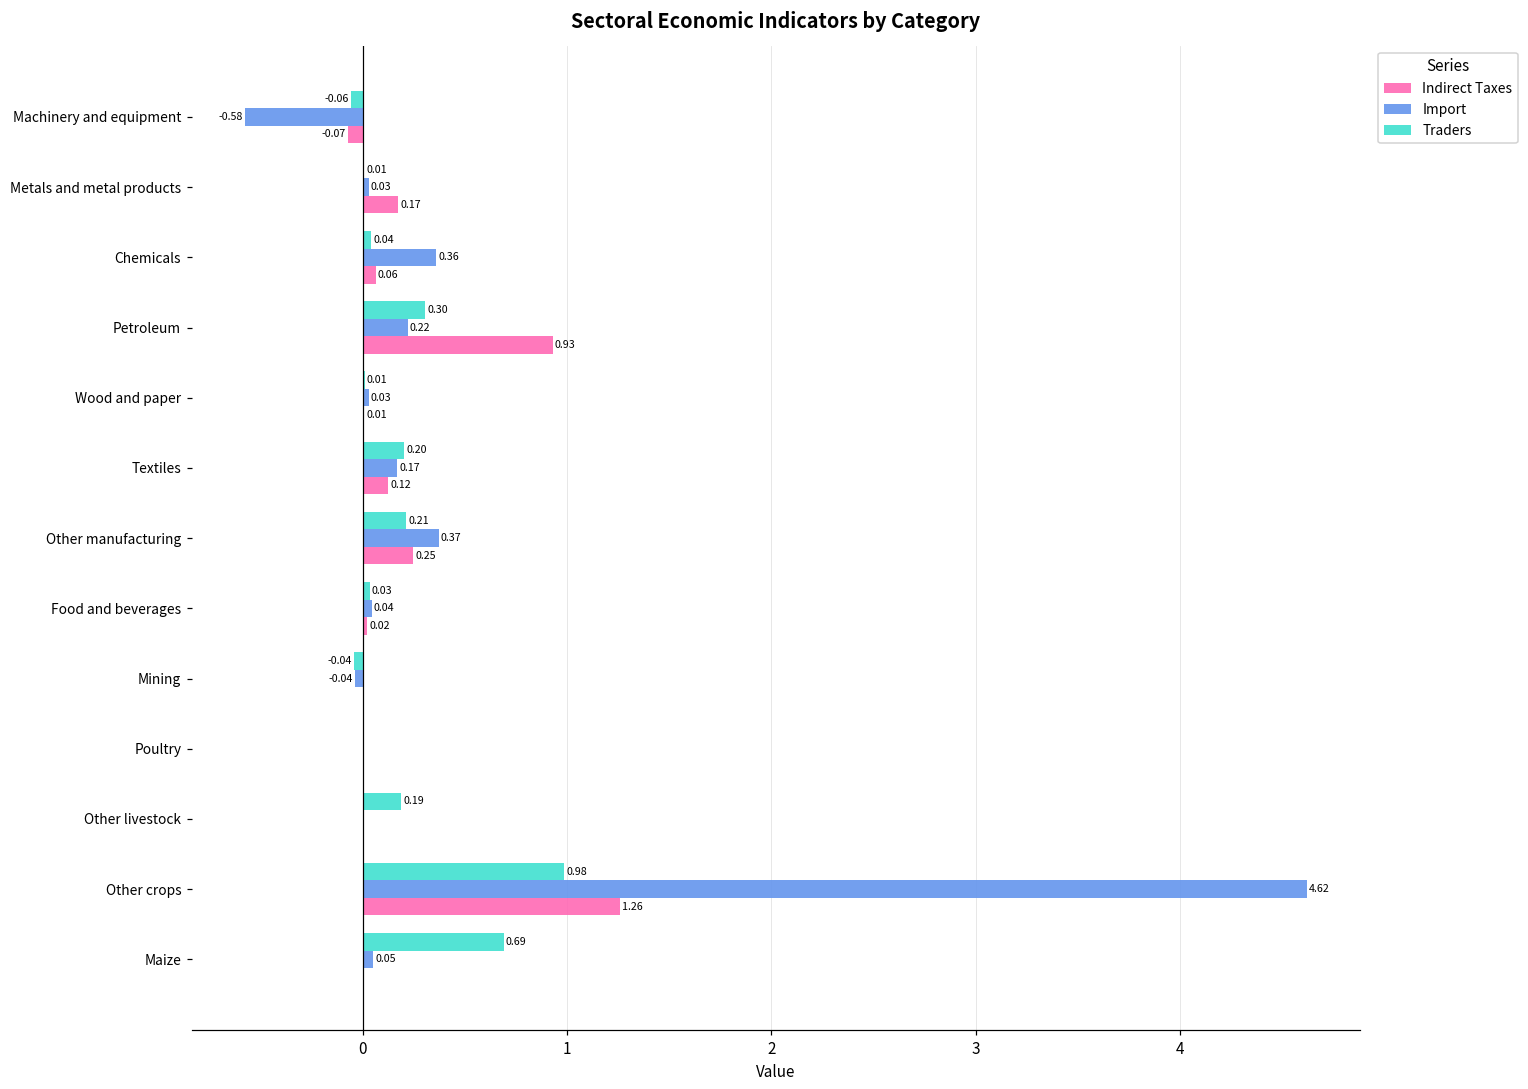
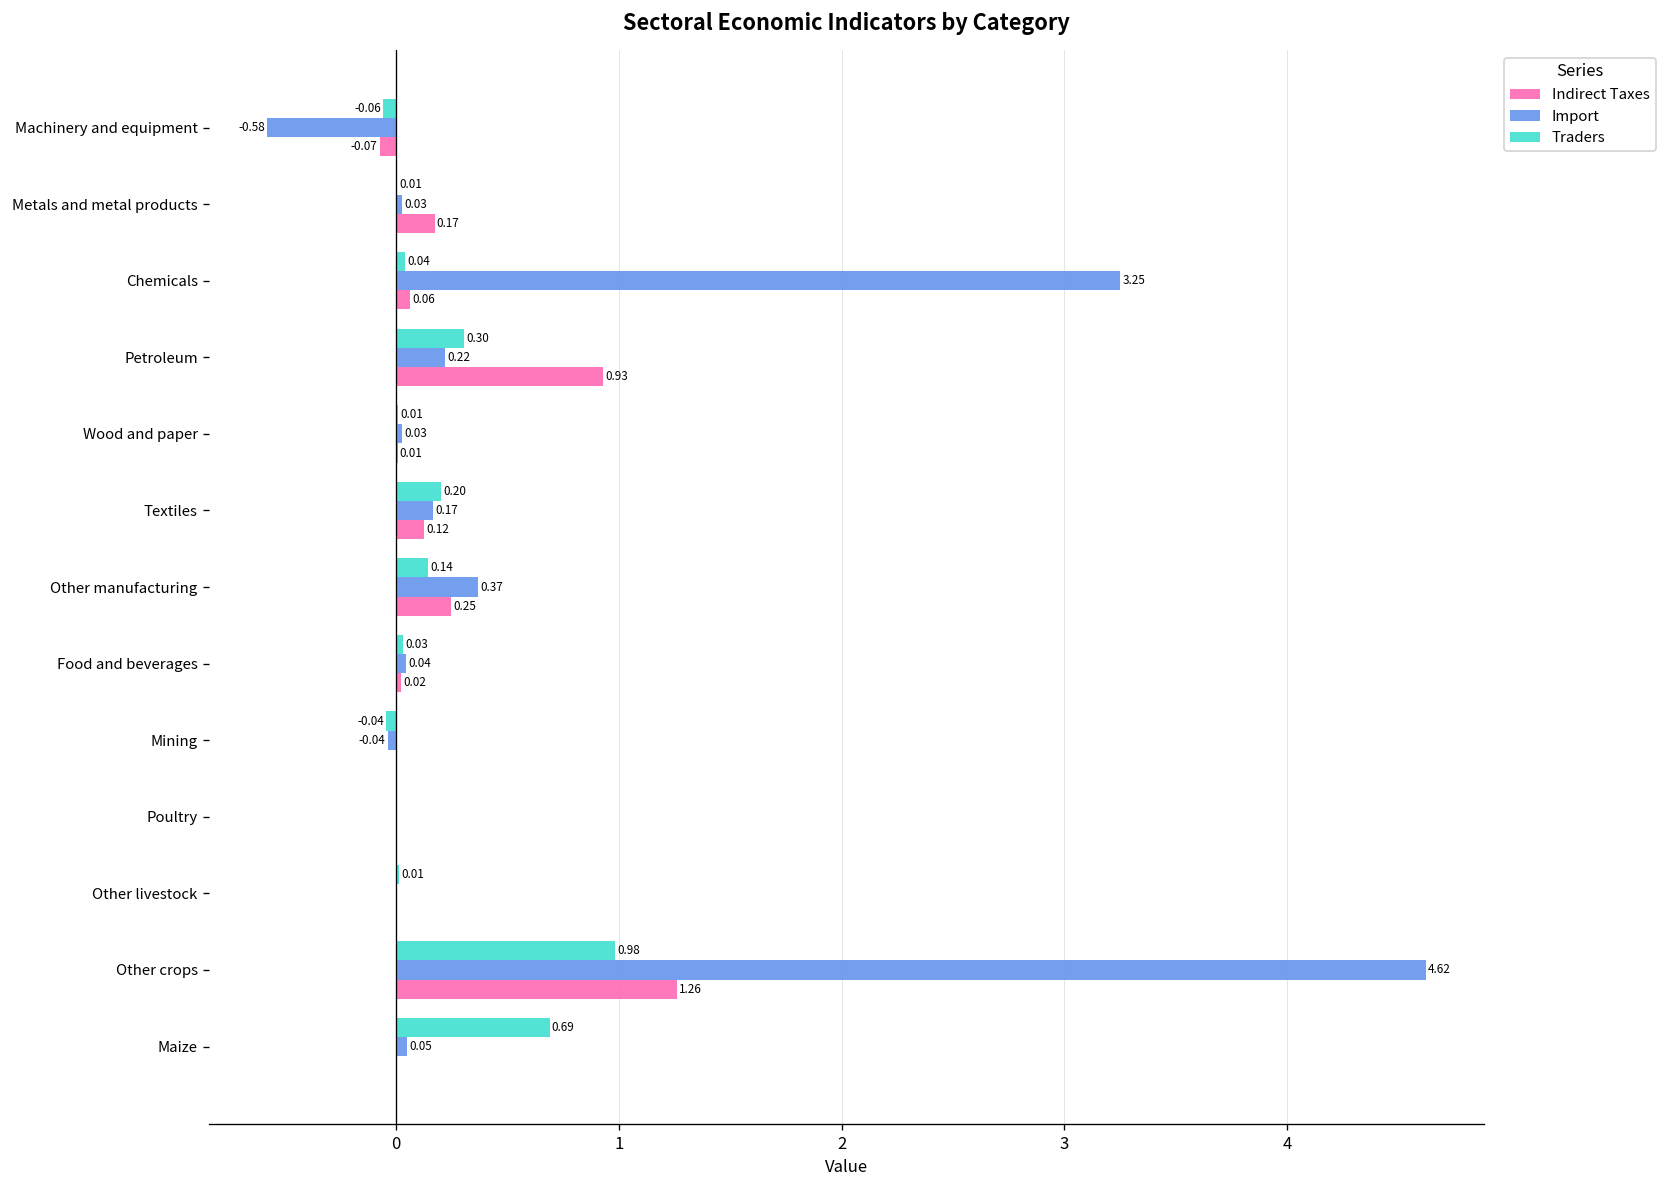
  {
    "Indirect Taxes": {
      "Machinery and equipment": -0.07,
      "Metals and metal products": 0.17,
      "Chemicals": 0.06,
      "Petroleum": 0.93,
      "Wood and paper": 0.01,
      "Textiles": 0.12,
      "Other manufacturing": 0.25,
      "Food and beverages": 0.02,
      "Other crops": 1.26
    },
    "Import": {
      "Machinery and equipment": -0.58,
      "Metals and metal products": 0.03,
-     "Chemicals": 0.36,
+     "Chemicals": 3.25,
      "Petroleum": 0.22,
      "Wood and paper": 0.03,
      "Textiles": 0.17,
      "Other manufacturing": 0.37,
      "Food and beverages": 0.04,
      "Mining": -0.04,
      "Other crops": 4.62,
      "Maize": 0.05
    },
    "Traders": {
      "Machinery and equipment": -0.06,
      "Metals and metal products": 0.01,
      "Chemicals": 0.04,
      "Petroleum": 0.30,
      "Wood and paper": 0.01,
      "Textiles": 0.20,
-     "Other manufacturing": 0.21,
+     "Other manufacturing": 0.14,
      "Food and beverages": 0.03,
      "Mining": -0.04,
-     "Other livestock": 0.19,
+     "Other livestock": 0.01,
      "Other crops": 0.98,
      "Maize": 0.69
    }
  }
